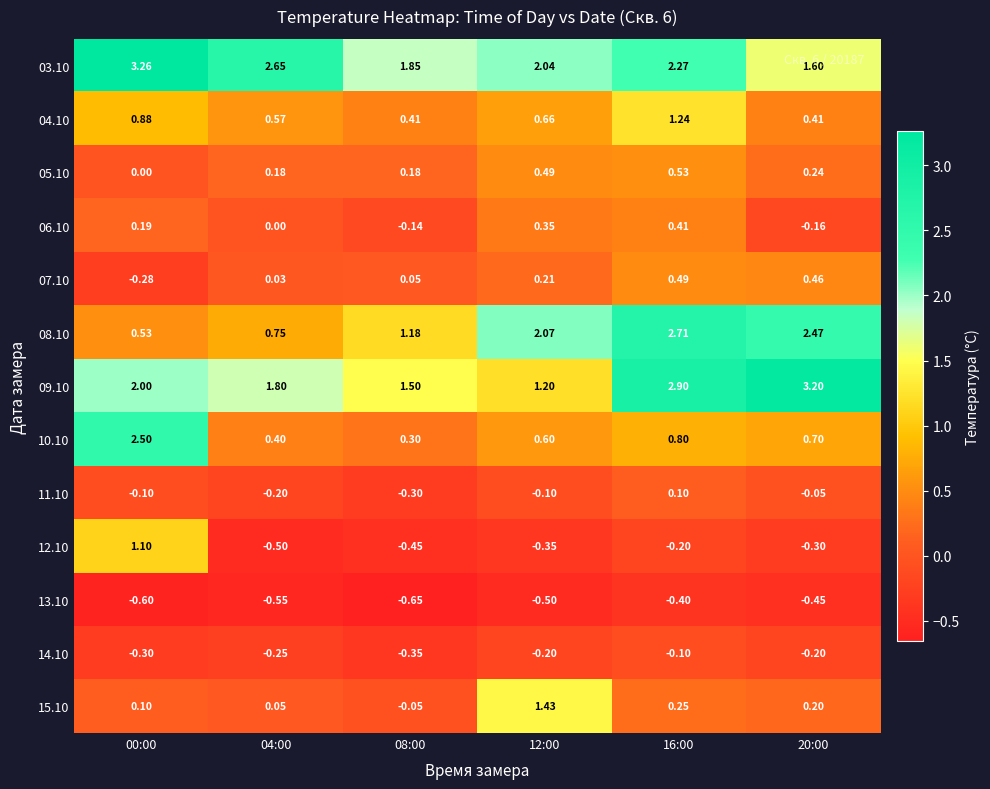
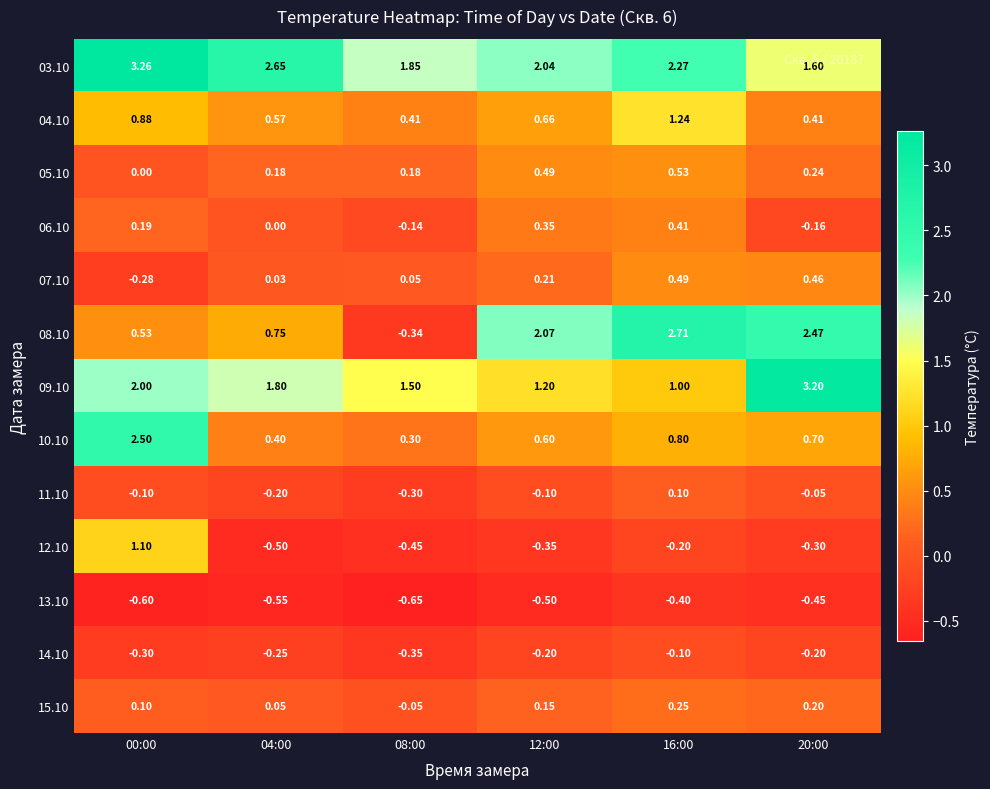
  {
    "03.10": {
      "00:00": 3.26,
      "04:00": 2.65,
      "08:00": 1.85,
      "12:00": 2.04,
      "16:00": 2.27
    },
    "04.10": {
      "00:00": 0.88,
      "04:00": 0.57,
      "08:00": 0.41,
      "12:00": 0.66,
      "16:00": 1.24,
      "20:00": 0.41
    },
    "05.10": {
      "00:00": 0.00,
      "04:00": 0.18,
      "08:00": 0.18,
      "12:00": 0.49,
      "16:00": 0.53,
      "20:00": 0.24
    },
    "06.10": {
      "00:00": 0.19,
      "04:00": 0.00,
      "08:00": -0.14,
      "12:00": 0.35,
      "16:00": 0.41,
      "20:00": -0.16
    },
    "07.10": {
      "00:00": -0.28,
      "04:00": 0.03,
      "08:00": 0.05,
      "12:00": 0.21,
      "16:00": 0.49,
      "20:00": 0.46
    },
    "08.10": {
      "00:00": 0.53,
      "04:00": 0.75,
-     "08:00": 1.18,
+     "08:00": -0.34,
      "12:00": 2.07,
      "16:00": 2.71,
      "20:00": 2.47
    },
    "09.10": {
      "00:00": 2.00,
      "04:00": 1.80,
      "08:00": 1.50,
      "12:00": 1.20,
-     "16:00": 2.90,
+     "16:00": 1.00,
      "20:00": 3.20
    },
    "10.10": {
      "00:00": 2.50,
      "04:00": 0.40,
      "08:00": 0.30,
      "12:00": 0.60,
      "16:00": 0.80,
      "20:00": 0.70
    },
    "11.10": {
      "00:00": -0.10,
      "04:00": -0.20,
      "08:00": -0.30,
      "12:00": -0.10,
      "16:00": 0.10,
      "20:00": -0.05
    },
    "12.10": {
      "00:00": 1.10,
      "04:00": -0.50,
      "08:00": -0.45,
      "12:00": -0.35,
      "16:00": -0.20,
      "20:00": -0.30
    },
    "13.10": {
      "00:00": -0.60,
      "04:00": -0.55,
      "08:00": -0.65,
      "12:00": -0.50,
      "16:00": -0.40,
      "20:00": -0.45
    },
    "14.10": {
      "00:00": -0.30,
      "04:00": -0.25,
      "08:00": -0.35,
      "12:00": -0.20,
      "16:00": -0.10,
      "20:00": -0.20
    },
    "15.10": {
      "00:00": 0.10,
      "04:00": 0.05,
      "08:00": -0.05,
-     "12:00": 1.43,
+     "12:00": 0.15,
      "16:00": 0.25,
      "20:00": 0.20
    }
  }
